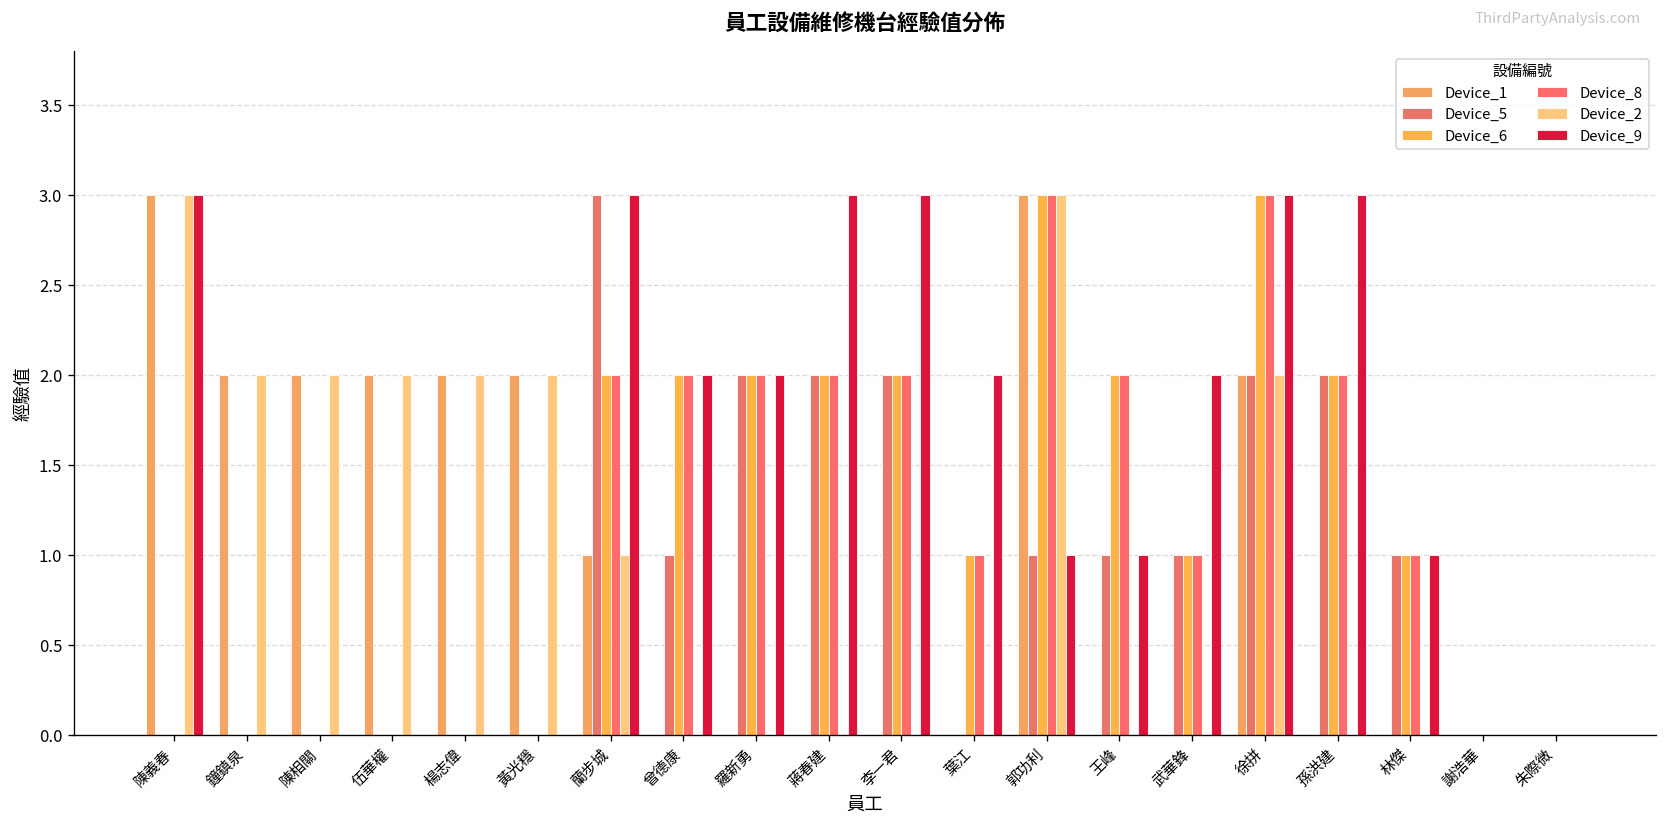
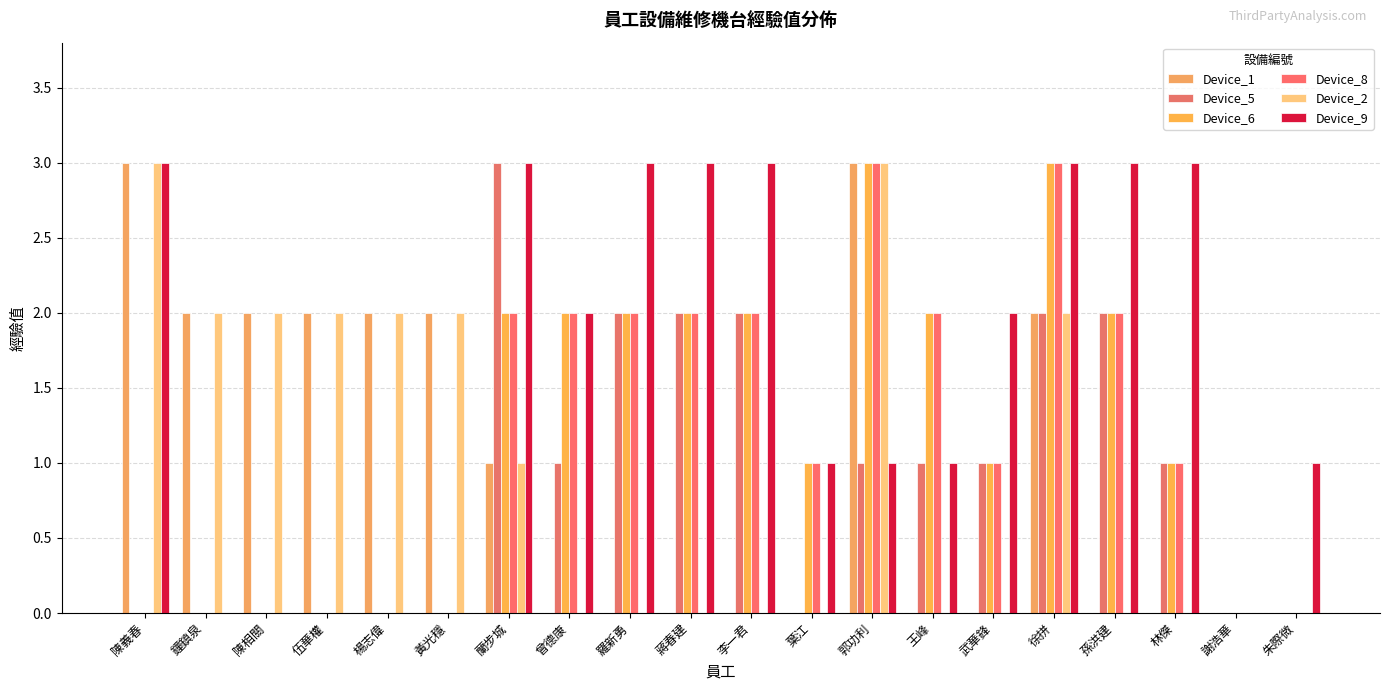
  {
    "Device_9": {
      "陳義春": 3,
      "鐘鎮泉": 0,
      "陳相關": 0,
      "伍華權": 0,
      "楊志偉": 0,
      "黃光穩": 0,
      "蘭步城": 3,
      "曾德康": 2,
-     "羅新勇": 2,
+     "羅新勇": 3,
      "蔣春建": 3,
      "李一君": 3,
-     "葉江": 2,
+     "葉江": 1,
      "郭功利": 1,
      "王峰": 1,
      "武華鋒": 2,
      "徐拼": 3,
      "孫洪建": 3,
-     "林傑": 1,
+     "林傑": 3,
      "謝浩華": 0,
-     "朱際微": 0
+     "朱際微": 1
    }
  }
